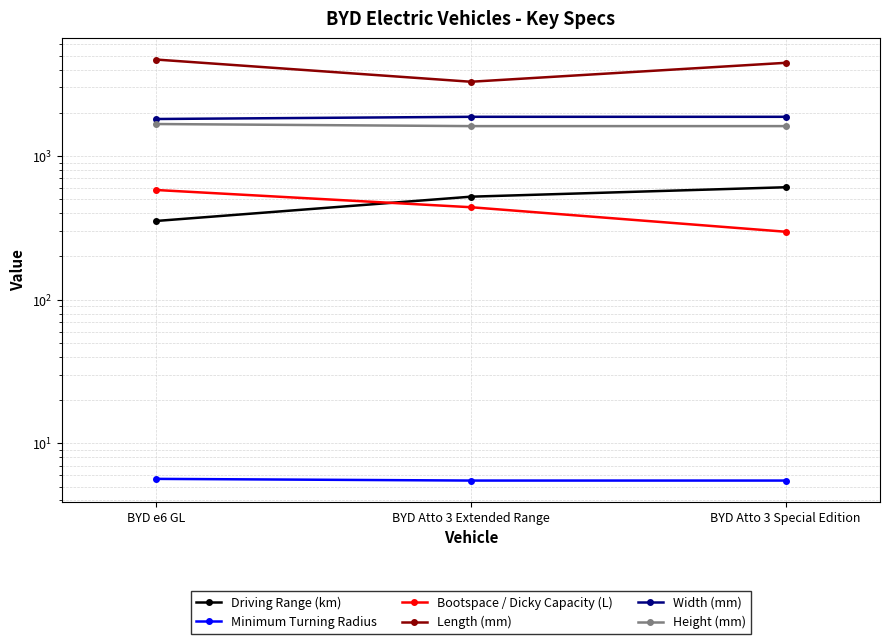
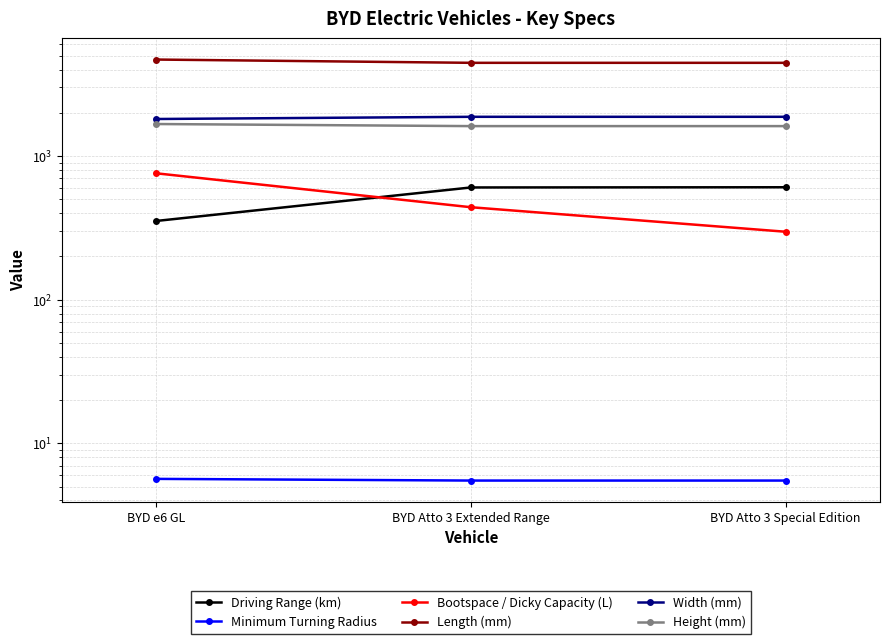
  {
    "Driving Range (km)": {
      "BYD e6 GL": 350,
-     "BYD Atto 3 Extended Range": 520,
+     "BYD Atto 3 Extended Range": 600,
      "BYD Atto 3 Special Edition": 610
    },
    "Minimum Turning Radius": {
      "BYD e6 GL": 5.7,
      "BYD Atto 3 Extended Range": 5.5,
      "BYD Atto 3 Special Edition": 5.5
    },
    "Bootspace / Dicky Capacity (L)": {
-     "BYD e6 GL": 580,
+     "BYD e6 GL": 800,
      "BYD Atto 3 Extended Range": 440,
      "BYD Atto 3 Special Edition": 300
    },
    "Length (mm)": {
      "BYD e6 GL": 4700,
-     "BYD Atto 3 Extended Range": 3300,
+     "BYD Atto 3 Extended Range": 4500,
      "BYD Atto 3 Special Edition": 4500
    },
    "Width (mm)": {
      "BYD e6 GL": 1800,
      "BYD Atto 3 Extended Range": 1900,
      "BYD Atto 3 Special Edition": 1900
    },
    "Height (mm)": {
      "BYD e6 GL": 1700,
      "BYD Atto 3 Extended Range": 1600,
      "BYD Atto 3 Special Edition": 1600
    }
  }
